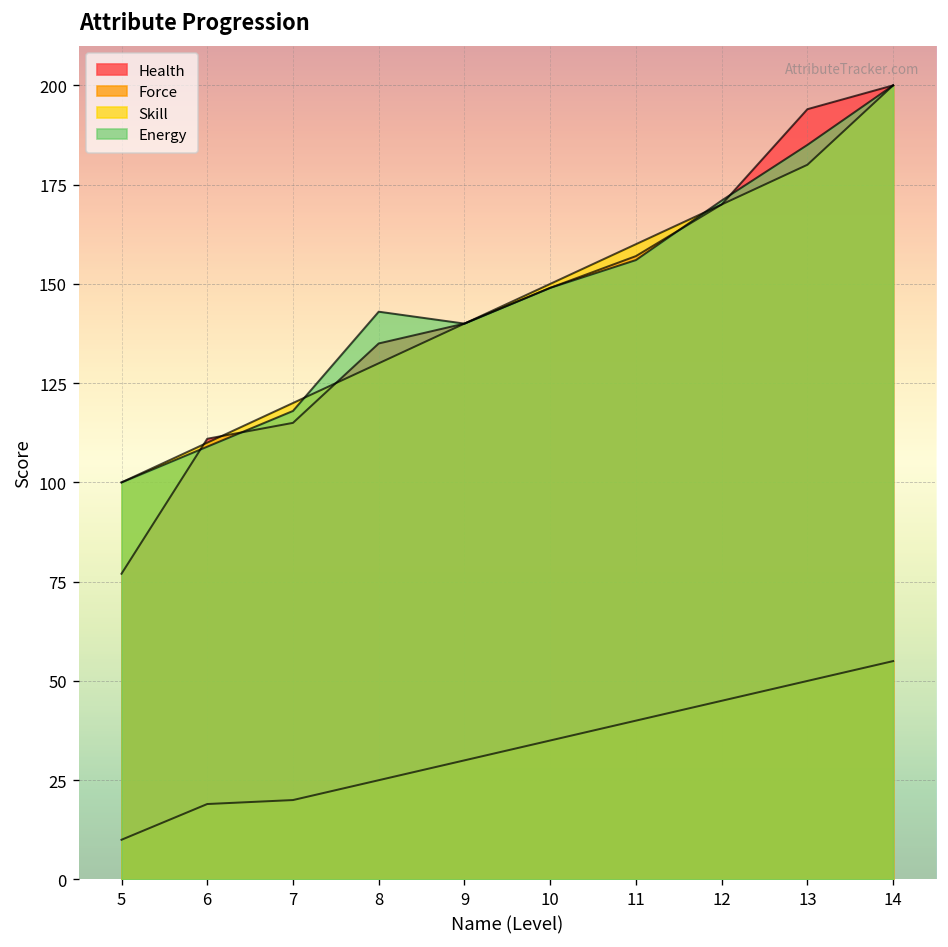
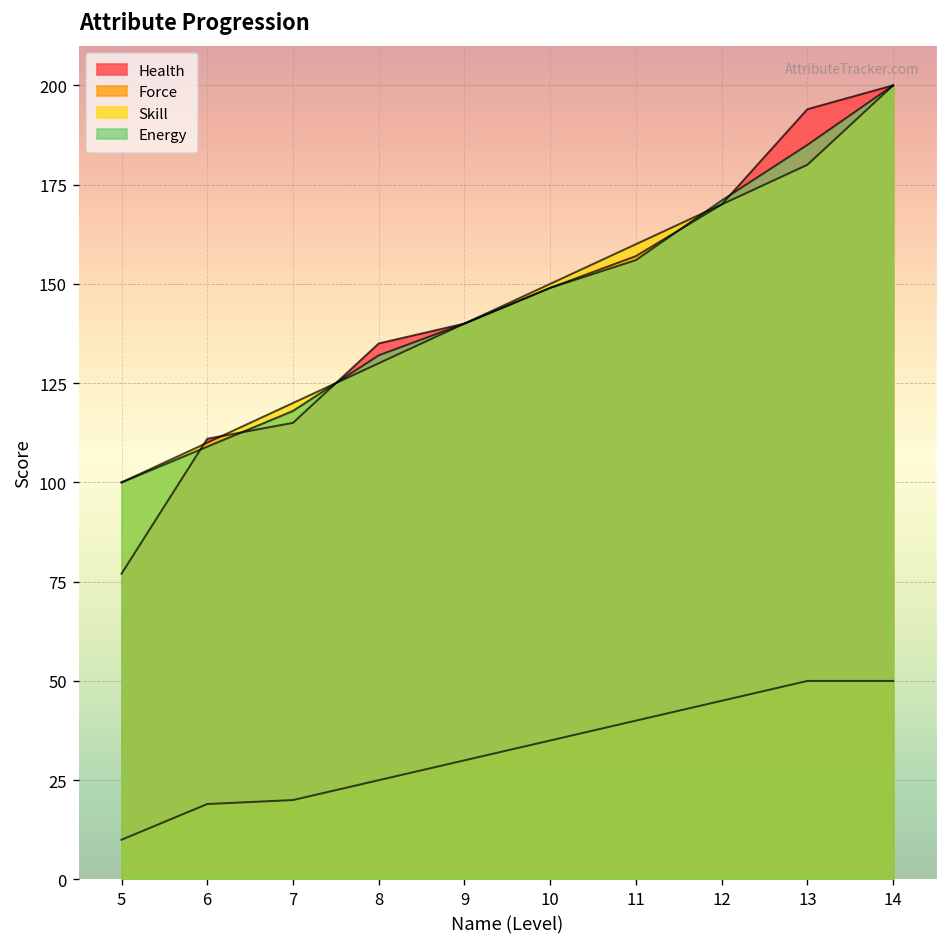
  {
    "Health": {
      "5": 77,
      "6": 111,
      "7": 115,
      "8": 135,
      "11": 157,
      "13": 194
    },
    "Force": {
      "5": 10,
      "6": 19,
      "7": 20,
      "8": 25,
      "9": 30,
      "10": 35,
      "11": 40,
      "12": 45,
      "13": 50,
-     "14": 55
+     "14": 50
    },
    "Skill": {
      "6": 110,
      "7": 120,
      "8": 130,
      "10": 150,
      "11": 160,
      "13": 180
    },
    "Energy": {
      "6": 109,
      "7": 118,
-     "8": 143,
+     "8": 132,
      "11": 156,
      "12": 171,
      "13": 185
    }
  }
